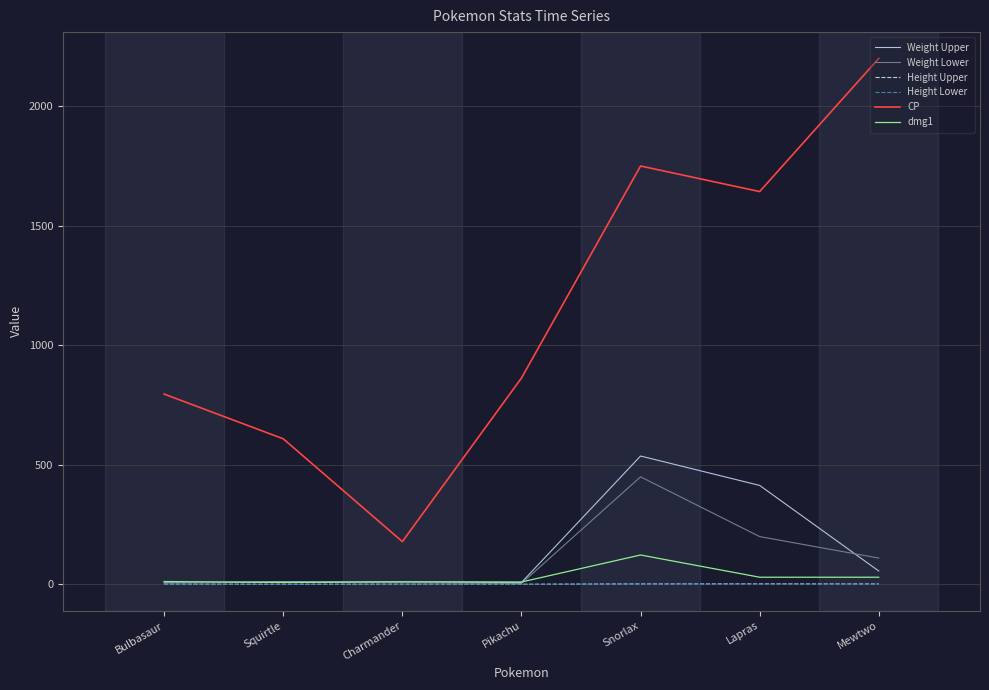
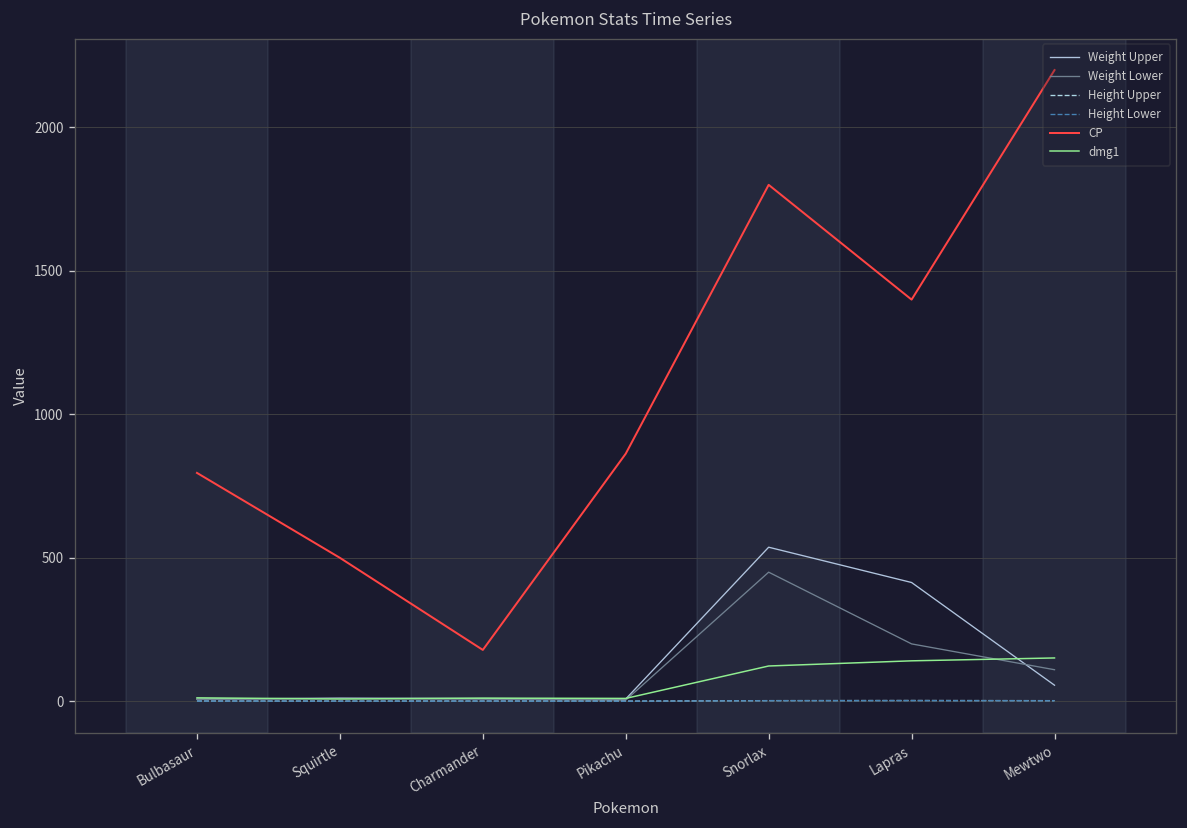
  {
    "Weight Upper": {
      "Snorlax": 540,
      "Lapras": 410,
      "Mewtwo": 60
    },
    "CP": {
      "Bulbasaur": 800,
-     "Squirtle": 610,
+     "Squirtle": 500,
      "Charmander": 180,
      "Pikachu": 860,
-     "Snorlax": 1750,
-     "Lapras": 1640
+     "Snorlax": 1800,
+     "Lapras": 1400
    },
    "dmg1": {
      "Snorlax": 120,
-     "Lapras": 30,
-     "Mewtwo": 30
+     "Lapras": 140,
+     "Mewtwo": 150
    }
  }
